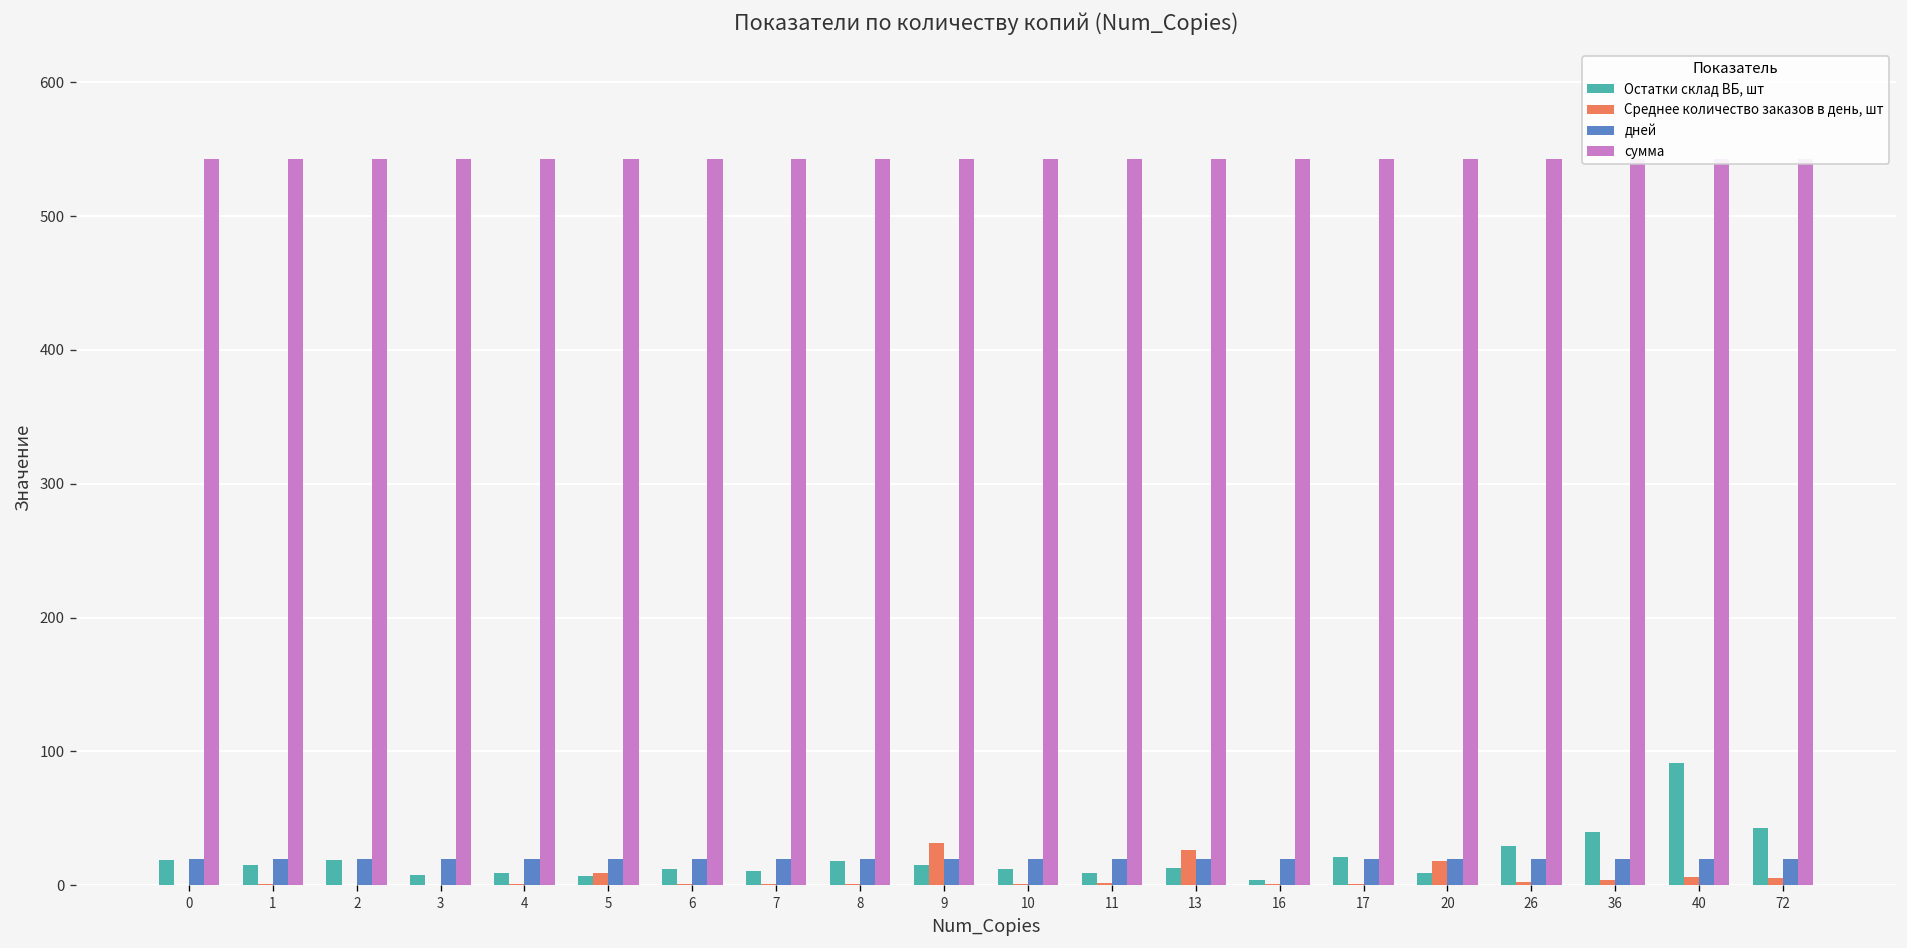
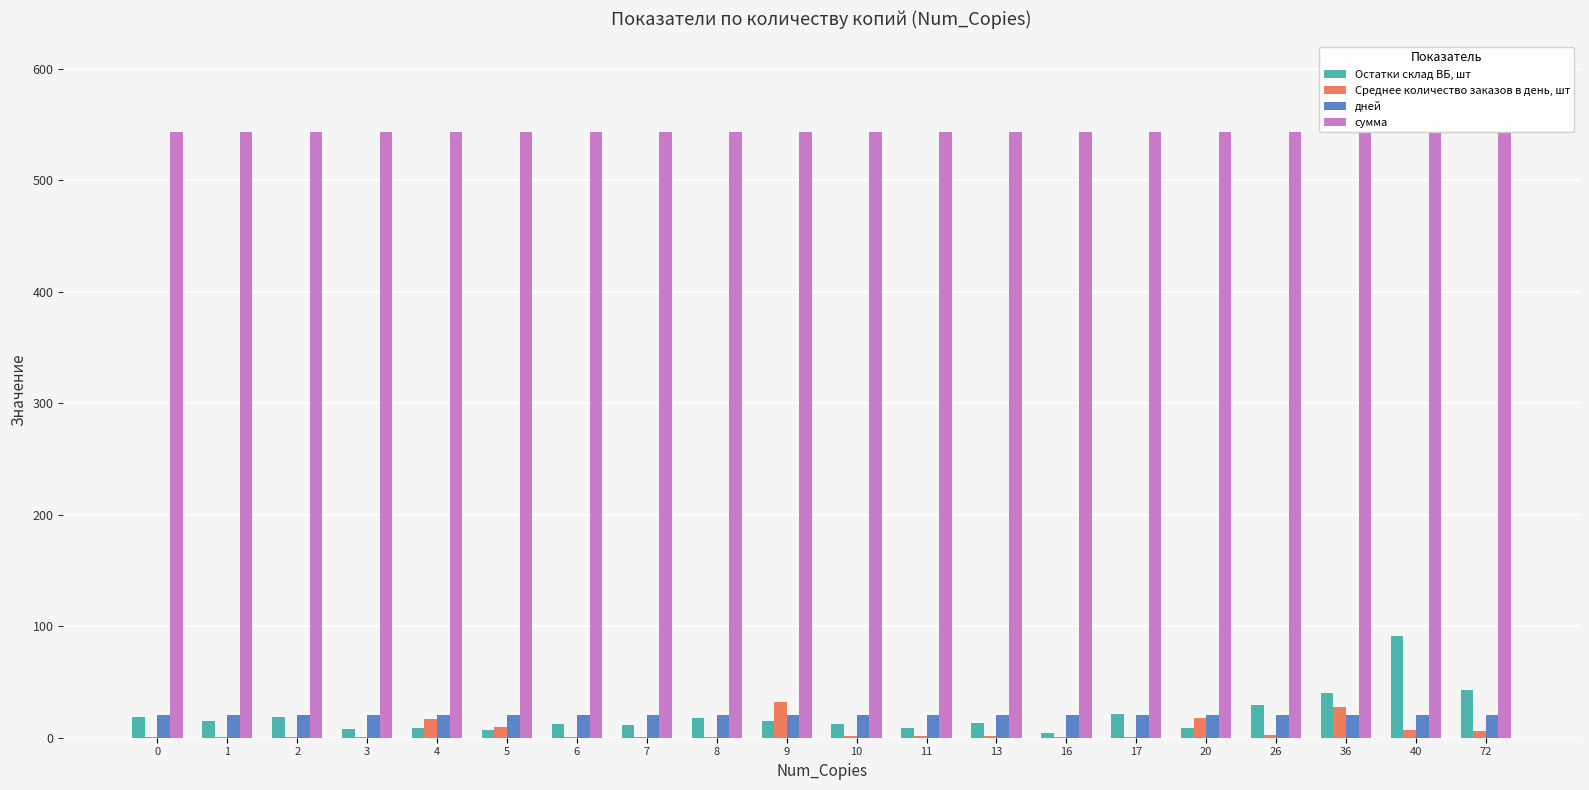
  {
    "Среднее количество заказов в день, шт": {
-     "4": 1,
+     "4": 17,
      "5": 10,
      "9": 32,
-     "13": 27,
+     "13": 1,
      "20": 18,
      "26": 3,
-     "36": 4,
+     "36": 27,
      "40": 7,
      "72": 6
    },
    "сумма": {
      "0": 543,
      "1": 543,
      "2": 543,
      "3": 543,
      "4": 543,
      "5": 543,
      "6": 543,
      "7": 543,
      "8": 543,
      "9": 543,
      "10": 543,
      "11": 543,
      "13": 543,
      "16": 543,
      "17": 543,
      "20": 543,
      "26": 543
    }
  }
